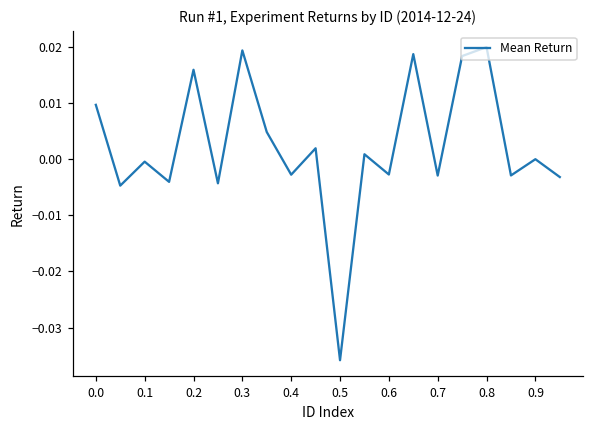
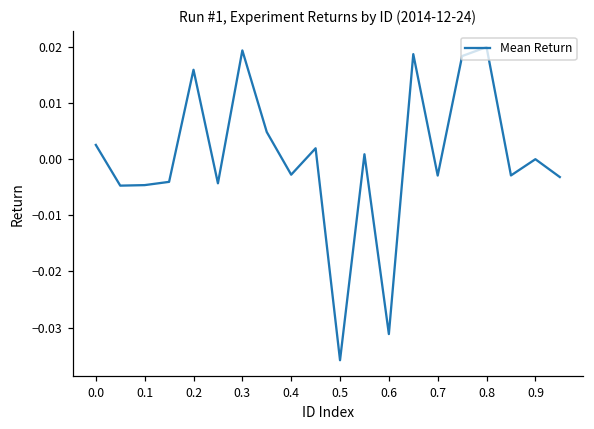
  {
-   "0.0": 0.010,
-   "0.1": 0.000,
+   "0.0": 0.003,
+   "0.1": -0.005,
    "0.2": 0.016,
    "0.3": 0.019,
    "0.4": -0.003,
    "0.5": -0.036,
-   "0.6": -0.003,
+   "0.6": -0.031,
    "0.7": -0.003,
    "0.9": 0.000
  }
